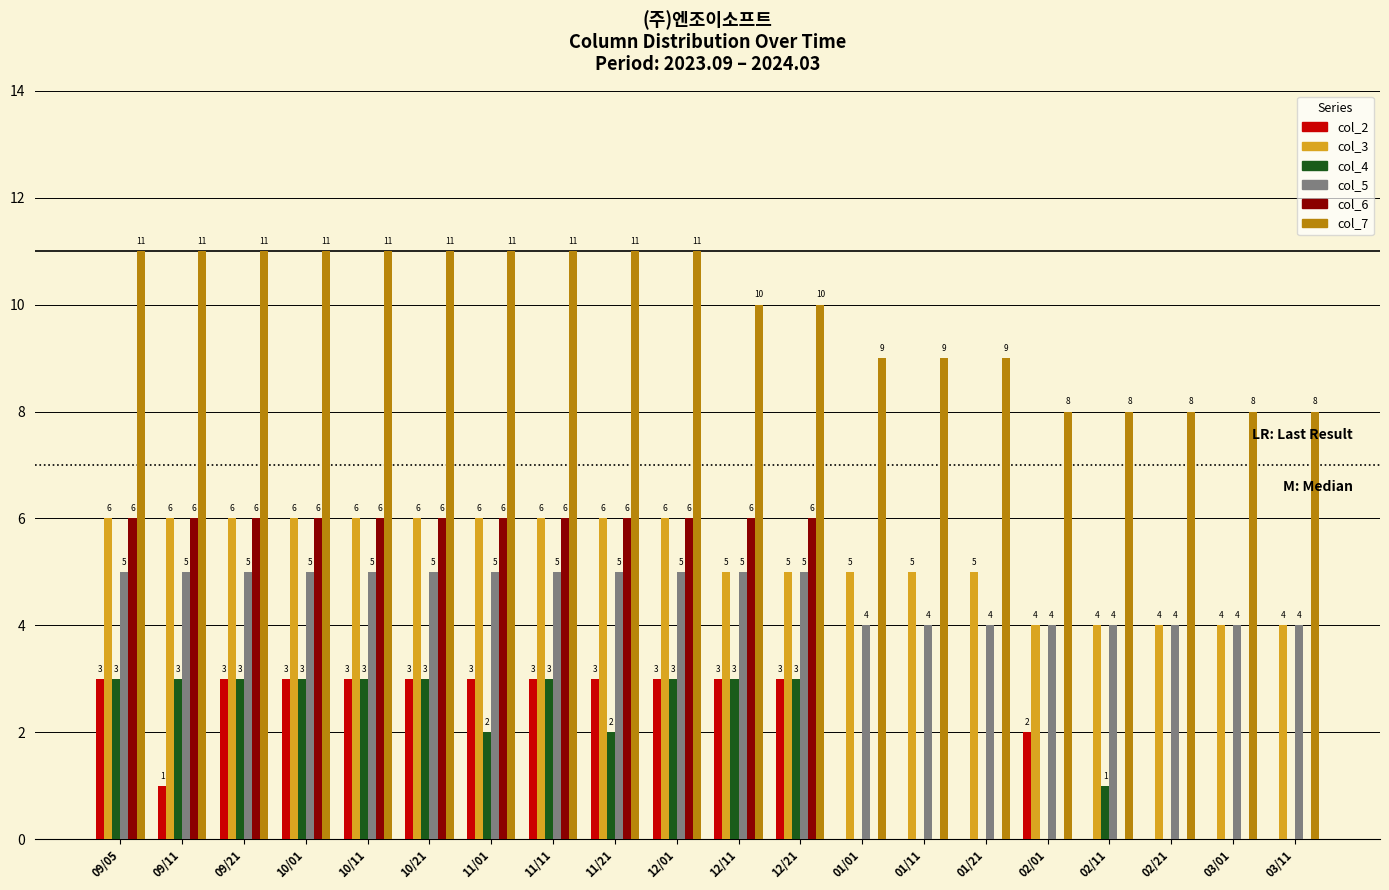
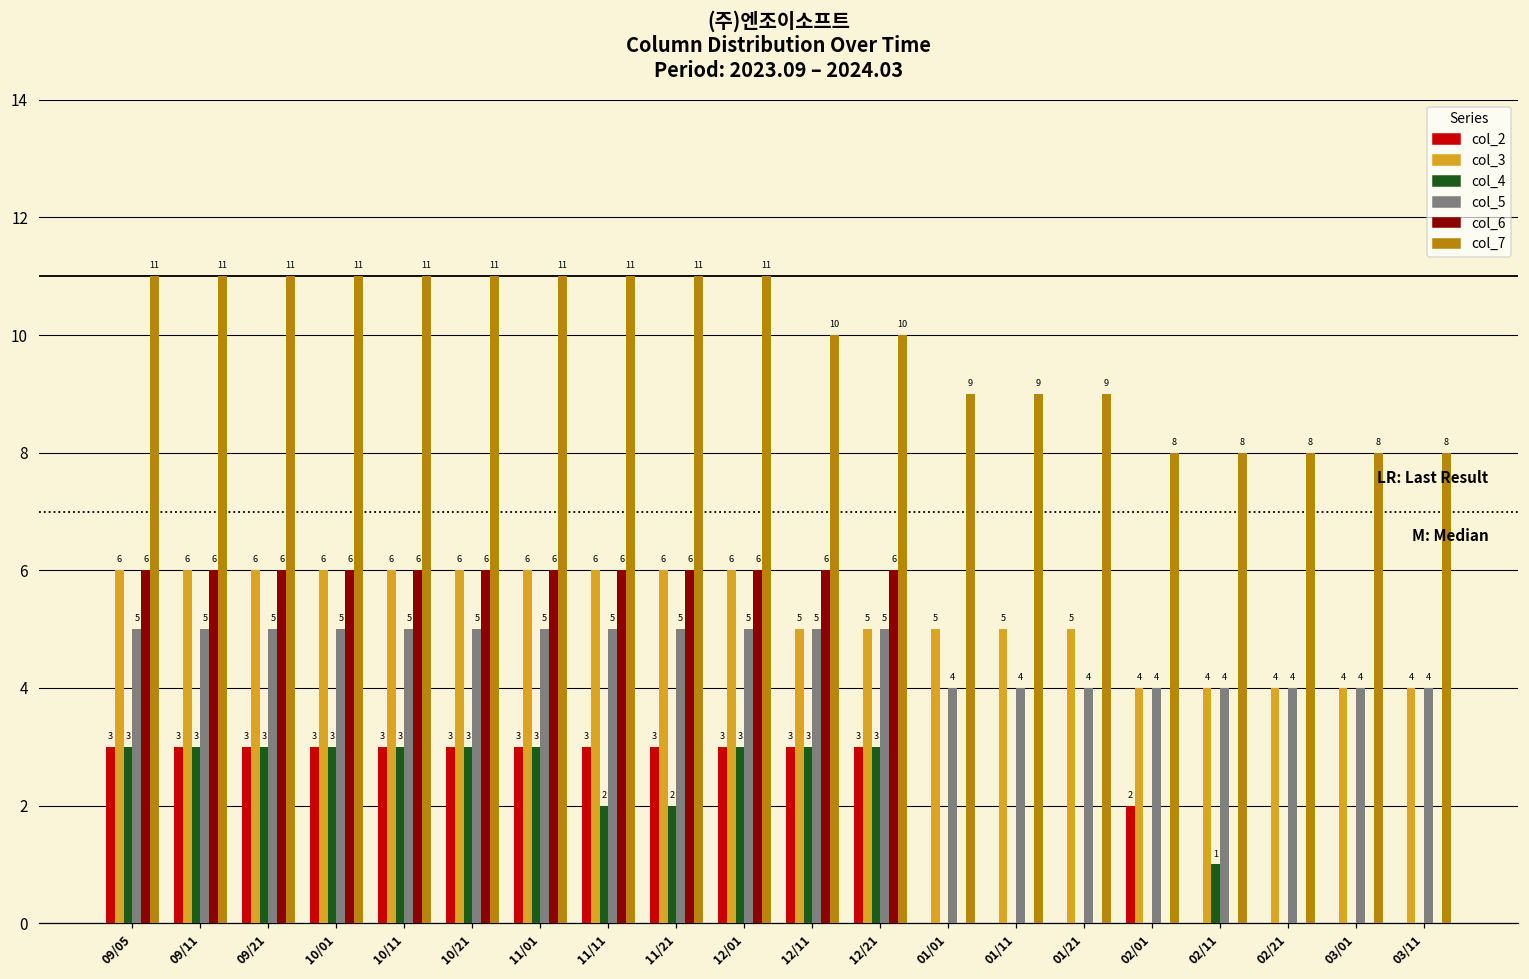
  {
    "col_2": {
      "09/05": 3,
-     "09/11": 1,
+     "09/11": 3,
      "09/21": 3,
      "10/01": 3,
      "10/11": 3,
      "10/21": 3,
      "11/01": 3,
      "11/11": 3,
      "11/21": 3,
      "12/01": 3,
      "12/11": 3,
      "12/21": 3,
      "02/01": 2
    },
    "col_4": {
      "09/05": 3,
      "09/11": 3,
      "09/21": 3,
      "10/01": 3,
      "10/11": 3,
      "10/21": 3,
-     "11/01": 2,
-     "11/11": 3,
+     "11/01": 3,
+     "11/11": 2,
      "11/21": 2,
      "12/01": 3,
      "12/11": 3,
      "12/21": 3,
      "02/11": 1
    },
    "col_5": {
      "09/05": 5,
      "09/11": 5,
      "09/21": 5,
      "10/01": 5,
      "10/11": 5,
      "10/21": 5,
      "11/01": 5,
      "11/11": 5,
      "11/21": 5,
      "12/01": 5,
      "12/11": 5,
      "12/21": 5,
      "01/01": 4,
      "01/11": 4,
      "01/21": 4,
      "02/01": 4,
      "02/11": 4,
      "02/21": 4,
      "03/01": 4,
      "03/11": 4
    },
    "col_6": {
      "09/05": 6,
      "09/11": 6,
      "09/21": 6,
      "10/01": 6,
      "10/11": 6,
      "10/21": 6,
      "11/01": 6,
      "11/11": 6,
      "11/21": 6,
      "12/01": 6,
      "12/11": 6,
      "12/21": 6
    }
  }
